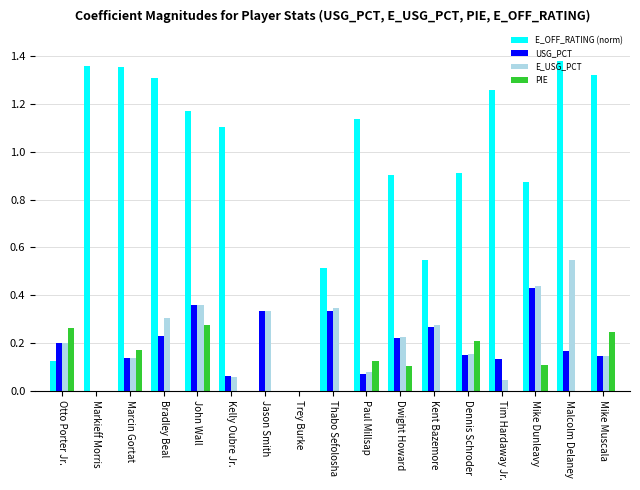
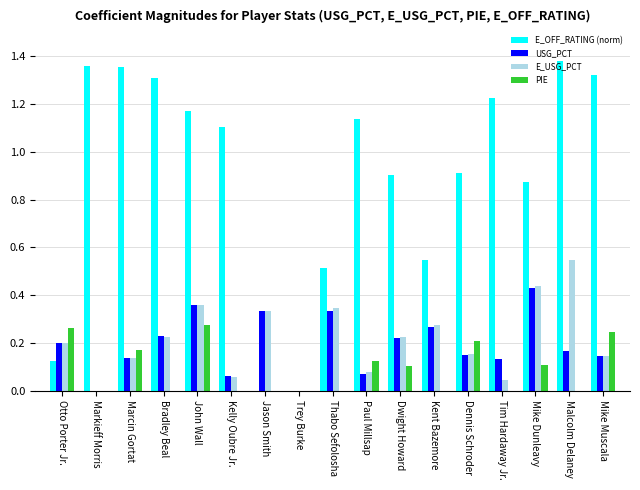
  {
    "E_OFF_RATING (norm)": {
      "Otto Porter Jr.": 0.13,
      "Markieff Morris": 1.36,
      "Marcin Gortat": 1.35,
      "Bradley Beal": 1.31,
      "John Wall": 1.17,
      "Kelly Oubre Jr.": 1.10,
      "Jason Smith": 0.00,
      "Trey Burke": 0.00,
      "Thabo Sefolosha": 0.52,
      "Paul Millsap": 1.14,
      "Dwight Howard": 0.90,
      "Kent Bazemore": 0.55,
      "Dennis Schroder": 0.91,
-     "Tim Hardaway Jr.": 1.26,
+     "Tim Hardaway Jr.": 1.23,
      "Mike Dunleavy": 0.87,
      "Malcolm Delaney": 1.38,
      "Mike Muscala": 1.32
    },
    "USG_PCT": {
      "Otto Porter Jr.": 0.20,
      "Markieff Morris": 0.00,
      "Marcin Gortat": 0.14,
      "Bradley Beal": 0.23,
      "John Wall": 0.36,
      "Kelly Oubre Jr.": 0.06,
      "Jason Smith": 0.33,
      "Trey Burke": 0.00,
      "Thabo Sefolosha": 0.33,
      "Paul Millsap": 0.07,
      "Dwight Howard": 0.22,
      "Kent Bazemore": 0.27,
      "Dennis Schroder": 0.15,
      "Tim Hardaway Jr.": 0.13,
      "Mike Dunleavy": 0.43,
      "Malcolm Delaney": 0.17,
      "Mike Muscala": 0.14
    },
    "E_USG_PCT": {
      "Otto Porter Jr.": 0.20,
      "Markieff Morris": 0.00,
      "Marcin Gortat": 0.14,
-     "Bradley Beal": 0.30,
+     "Bradley Beal": 0.23,
      "John Wall": 0.36,
      "Kelly Oubre Jr.": 0.06,
      "Jason Smith": 0.33,
      "Trey Burke": 0.00,
      "Thabo Sefolosha": 0.34,
      "Paul Millsap": 0.08,
      "Dwight Howard": 0.23,
      "Kent Bazemore": 0.27,
      "Dennis Schroder": 0.15,
      "Tim Hardaway Jr.": 0.04,
      "Mike Dunleavy": 0.44,
      "Malcolm Delaney": 0.55,
      "Mike Muscala": 0.14
    },
    "PIE": {
      "Otto Porter Jr.": 0.26,
      "Markieff Morris": 0.00,
      "Marcin Gortat": 0.17,
      "Bradley Beal": 0.00,
      "John Wall": 0.27,
      "Kelly Oubre Jr.": 0.00,
      "Jason Smith": 0.00,
      "Trey Burke": 0.00,
      "Thabo Sefolosha": 0.00,
      "Paul Millsap": 0.13,
      "Dwight Howard": 0.10,
      "Kent Bazemore": 0.00,
      "Dennis Schroder": 0.21,
      "Tim Hardaway Jr.": 0.00,
      "Mike Dunleavy": 0.11,
      "Malcolm Delaney": 0.00,
      "Mike Muscala": 0.25
    }
  }
